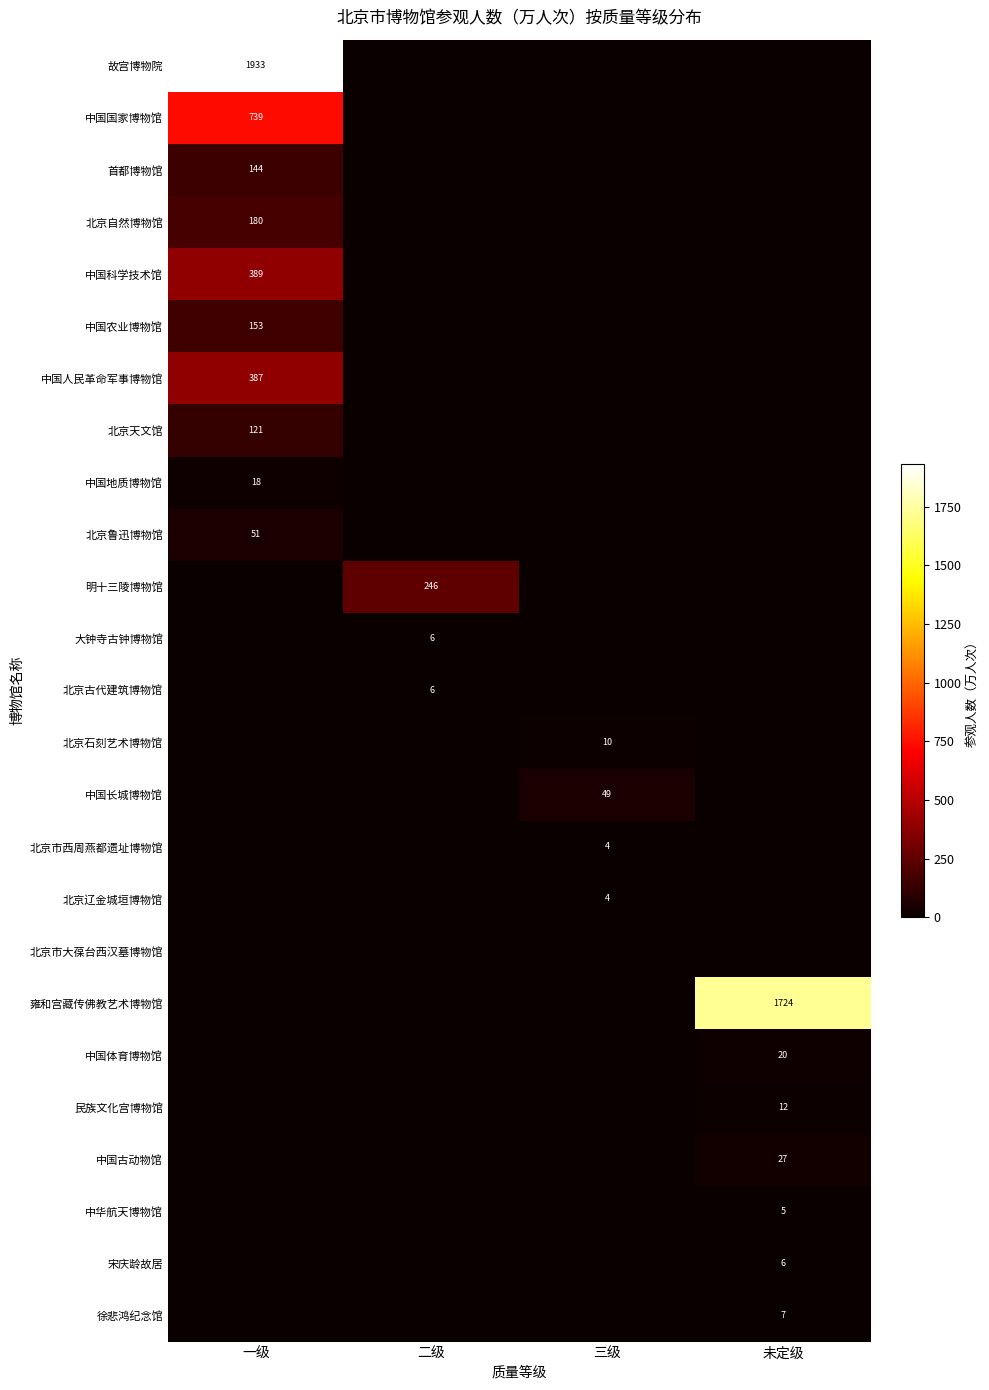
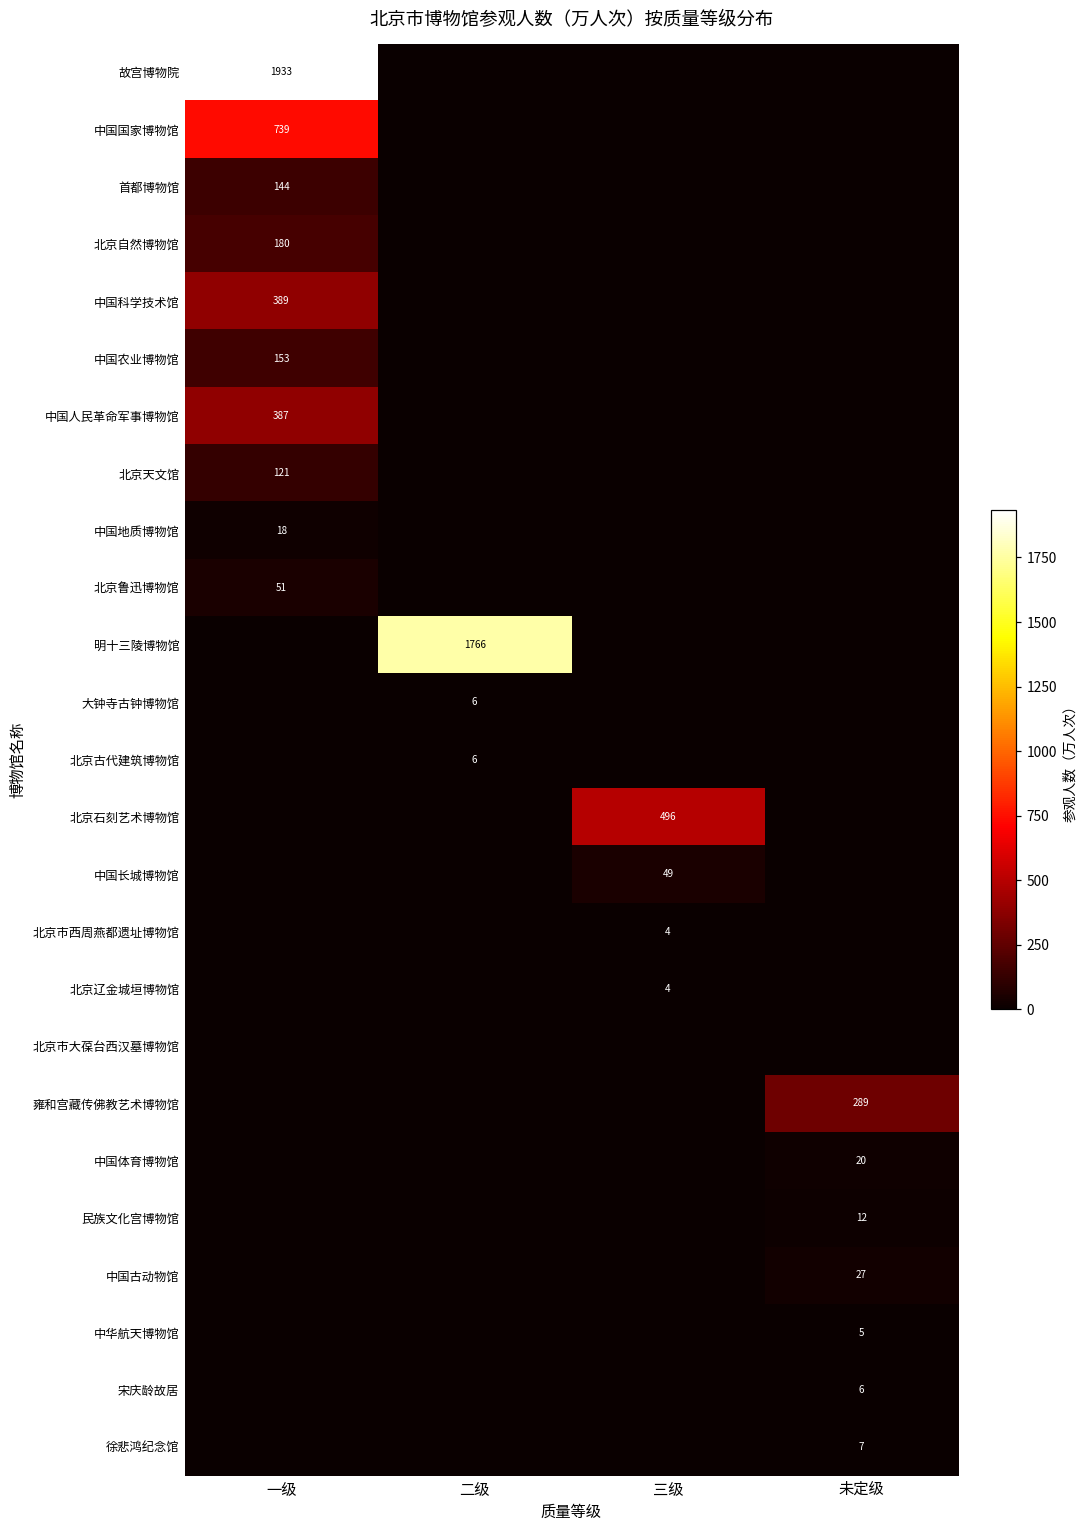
  {
    "故宫博物院": {
      "一级": 1933
    },
    "中国国家博物馆": {
      "一级": 739
    },
    "首都博物馆": {
      "一级": 144
    },
    "北京自然博物馆": {
      "一级": 180
    },
    "中国科学技术馆": {
      "一级": 389
    },
    "中国农业博物馆": {
      "一级": 153
    },
    "中国人民革命军事博物馆": {
      "一级": 387
    },
    "北京天文馆": {
      "一级": 121
    },
    "中国地质博物馆": {
      "一级": 18
    },
    "北京鲁迅博物馆": {
      "一级": 51
    },
    "明十三陵博物馆": {
-     "二级": 246
+     "二级": 1766
    },
    "大钟寺古钟博物馆": {
      "二级": 6
    },
    "北京古代建筑博物馆": {
      "二级": 6
    },
    "北京石刻艺术博物馆": {
-     "三级": 10
+     "三级": 496
    },
    "中国长城博物馆": {
      "三级": 49
    },
    "北京市西周燕都遗址博物馆": {
      "三级": 4
    },
    "北京辽金城垣博物馆": {
      "三级": 4
    },
    "雍和宫藏传佛教艺术博物馆": {
-     "未定级": 1724
+     "未定级": 289
    },
    "中国体育博物馆": {
      "未定级": 20
    },
    "民族文化宫博物馆": {
      "未定级": 12
    },
    "中国古动物馆": {
      "未定级": 27
    },
    "中华航天博物馆": {
      "未定级": 5
    },
    "宋庆龄故居": {
      "未定级": 6
    },
    "徐悲鸿纪念馆": {
      "未定级": 7
    }
  }
